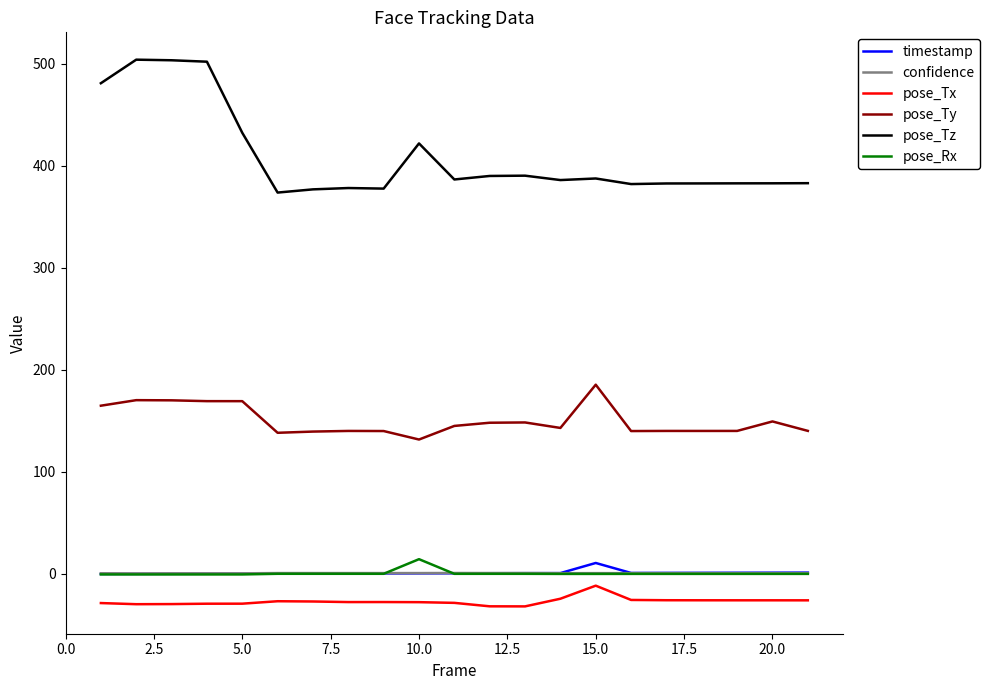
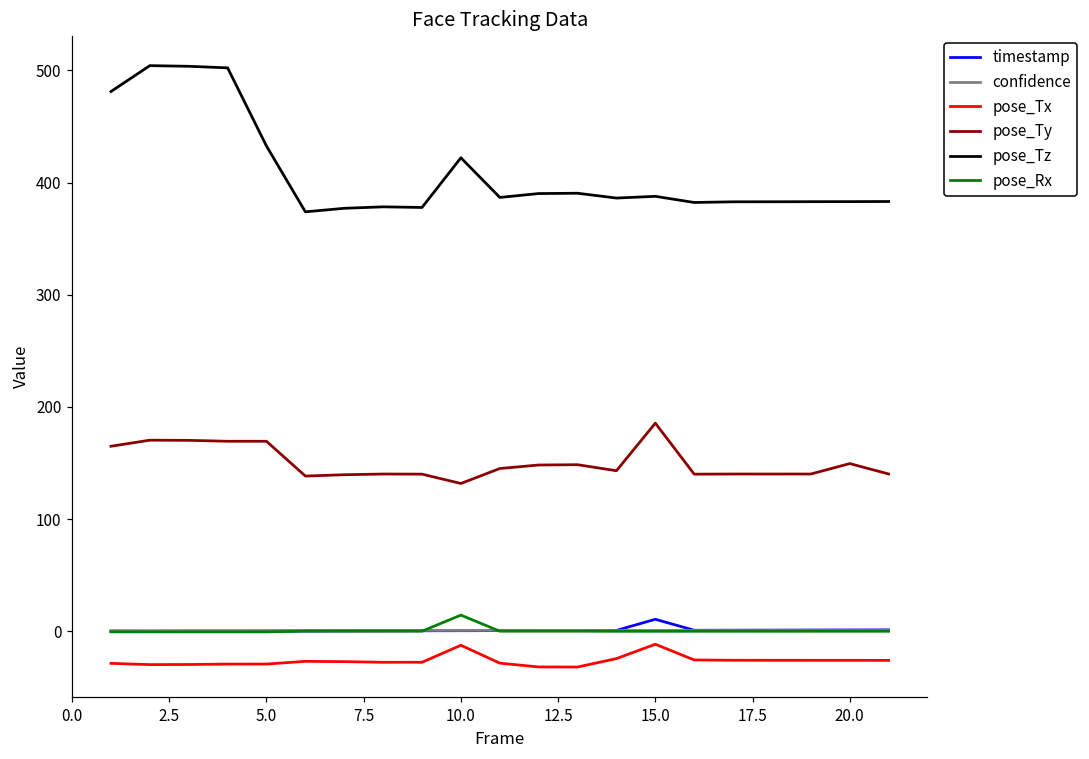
  {
    "timestamp": {
      "15.0": 11
    },
    "pose_Tx": {
      "5.0": -29,
-     "10.0": -28,
+     "10.0": -12,
      "15.0": -11,
      "20.0": -26
    },
    "pose_Ty": {
      "5.0": 169,
      "10.0": 132,
      "15.0": 186,
      "20.0": 150
    },
    "pose_Tz": {
      "5.0": 433,
      "10.0": 422,
      "15.0": 388,
      "20.0": 383
    },
    "pose_Rx": {
      "10.0": 15
    }
  }
